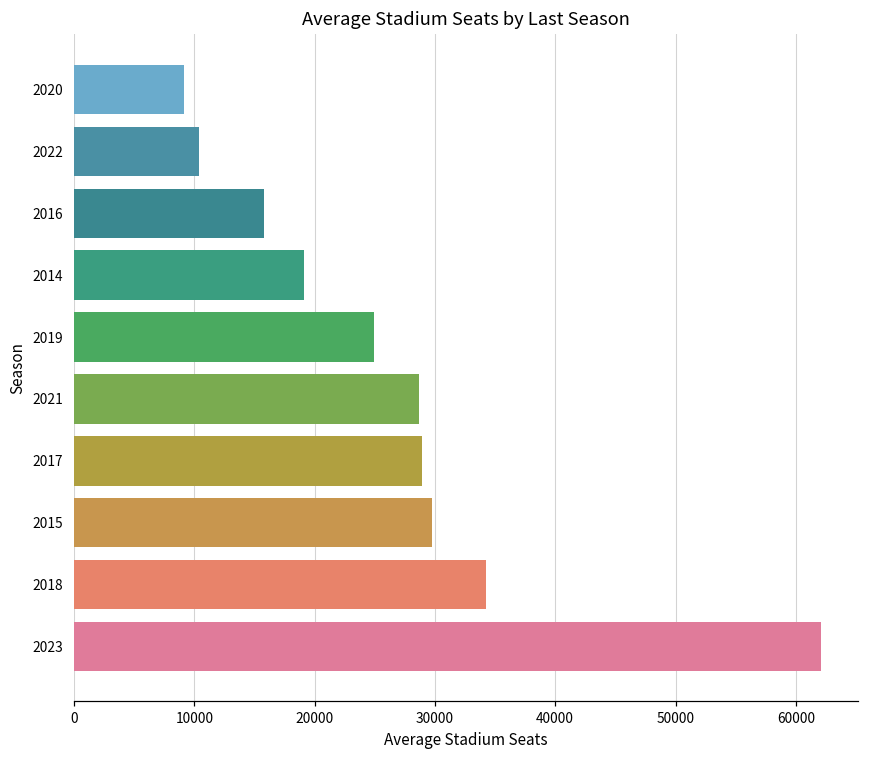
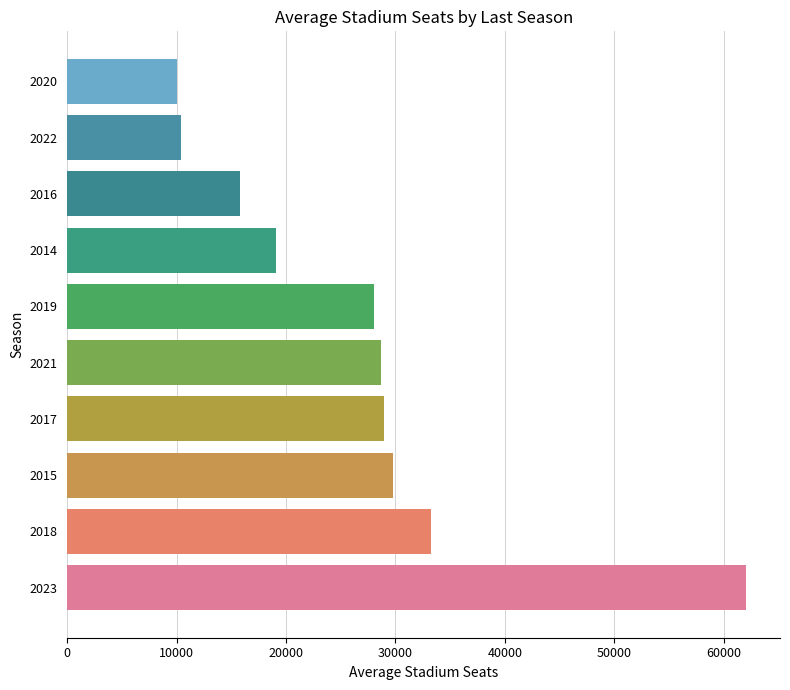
  {
-   "2020": 9100,
+   "2020": 10100,
    "2022": 10400,
    "2016": 15800,
    "2014": 19100,
-   "2019": 25000,
+   "2019": 28100,
    "2021": 28700,
    "2017": 28900,
    "2015": 29700,
-   "2018": 34200,
+   "2018": 33300,
    "2023": 62100
  }
